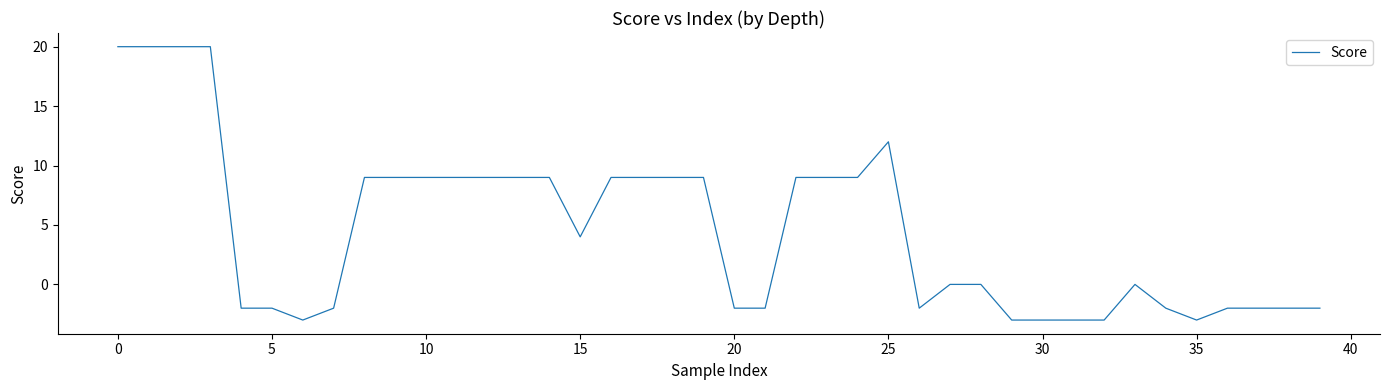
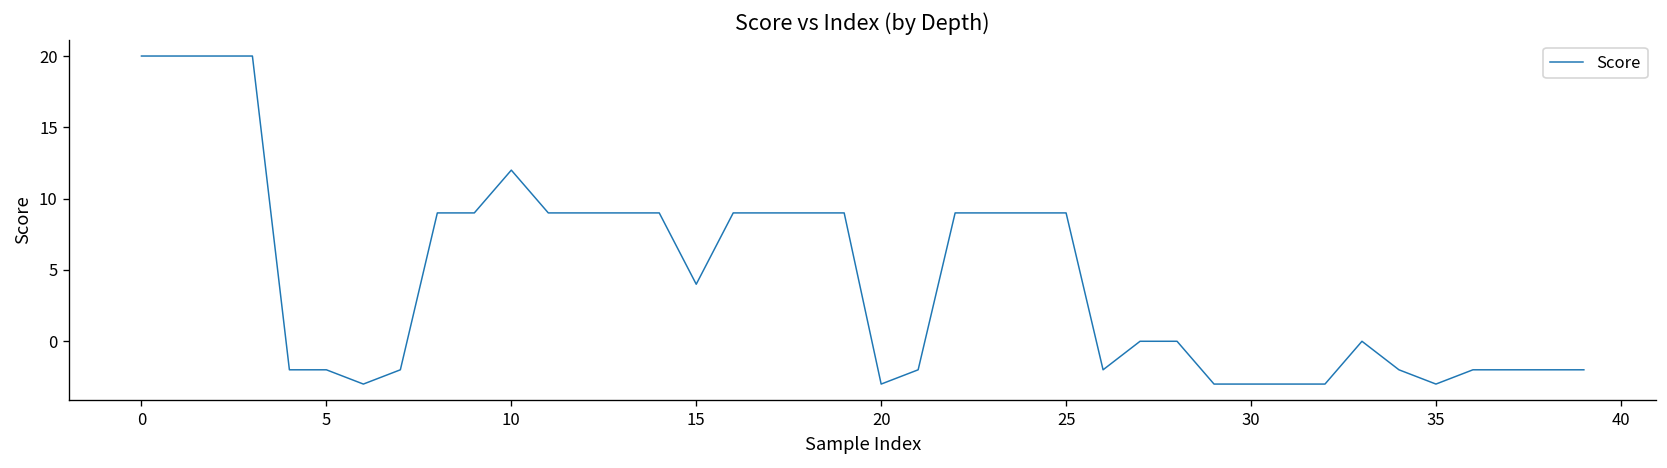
  {
    "0": 20,
    "5": -2,
-   "10": 9,
+   "10": 12,
    "15": 4,
-   "20": -2,
-   "25": 12,
+   "20": -3,
+   "25": 9,
    "30": -3,
    "35": -3
  }
